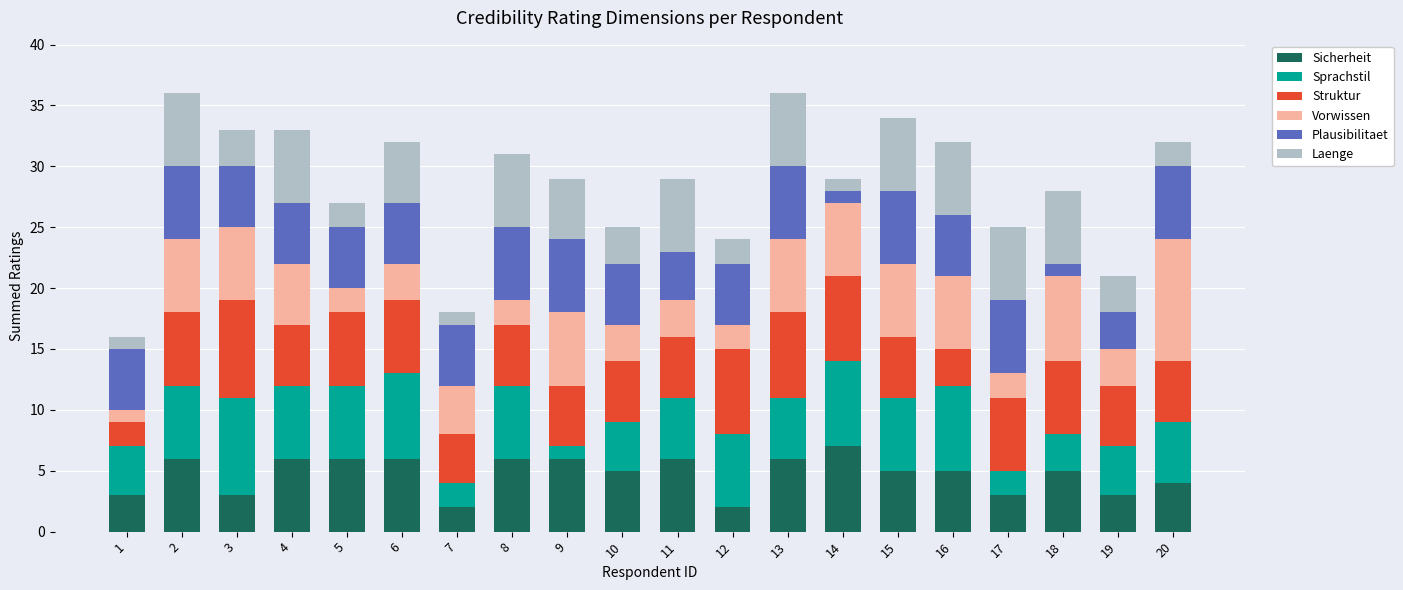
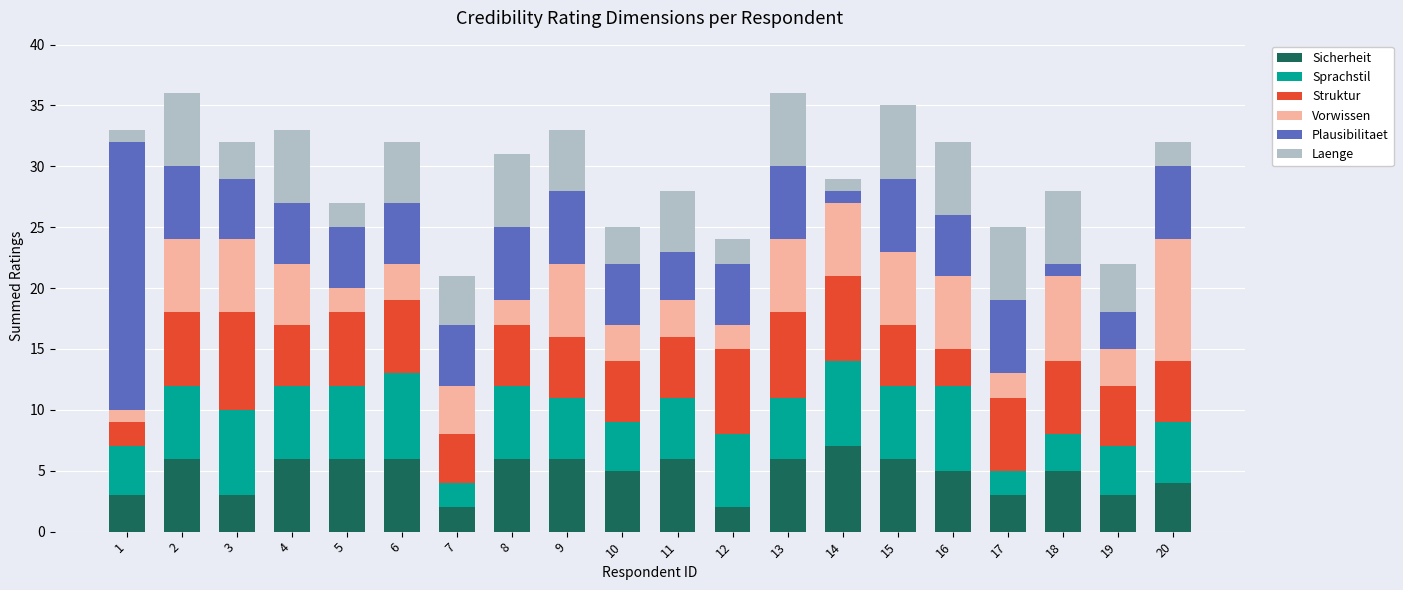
  {
    "Sicherheit": {
      "1": 3,
      "2": 6,
      "3": 3,
      "4": 6,
      "5": 6,
      "6": 6,
      "7": 2,
      "8": 6,
      "9": 6,
      "10": 5,
      "11": 6,
      "12": 2,
      "13": 6,
      "14": 7,
-     "15": 5,
+     "15": 6,
      "16": 5,
      "17": 3,
      "18": 5,
      "19": 3,
      "20": 4
    },
    "Sprachstil": {
-     "3": 8,
-     "9": 1
+     "3": 7,
+     "9": 5
    },
    "Struktur": {
      "1": 2,
      "2": 6,
      "3": 8,
      "4": 5,
      "5": 6,
      "6": 6,
      "7": 4,
      "8": 5,
      "9": 5,
      "10": 5,
      "11": 5,
      "12": 7,
      "13": 7,
      "14": 7,
      "15": 5,
      "16": 3,
      "17": 6,
      "18": 6,
      "19": 5,
      "20": 5
    },
    "Vorwissen": {
      "1": 1,
      "2": 6,
      "3": 6,
      "4": 5,
      "5": 2,
      "6": 3,
      "7": 4,
      "8": 2,
      "9": 6,
      "10": 3,
      "11": 3,
      "12": 2,
      "13": 6,
      "14": 6,
      "15": 6,
      "16": 6,
      "17": 2,
      "18": 7,
      "19": 3,
      "20": 10
    },
    "Plausibilitaet": {
-     "1": 5,
+     "1": 22,
      "2": 6,
      "3": 5,
      "4": 5,
      "5": 5,
      "6": 5,
      "7": 5,
      "8": 6,
      "9": 6,
      "10": 5,
      "11": 4,
      "12": 5,
      "13": 6,
      "14": 1,
      "15": 6,
      "16": 5,
      "17": 6,
      "18": 1,
      "19": 3,
      "20": 6
    },
    "Laenge": {
      "1": 1,
      "2": 6,
      "3": 3,
      "4": 6,
      "5": 2,
      "6": 5,
-     "7": 1,
+     "7": 4,
      "8": 6,
      "9": 5,
      "10": 3,
-     "11": 6,
+     "11": 5,
      "12": 2,
      "13": 6,
      "14": 1,
      "15": 6,
      "16": 6,
      "17": 6,
      "18": 6,
-     "19": 3,
+     "19": 4,
      "20": 2
    }
  }
